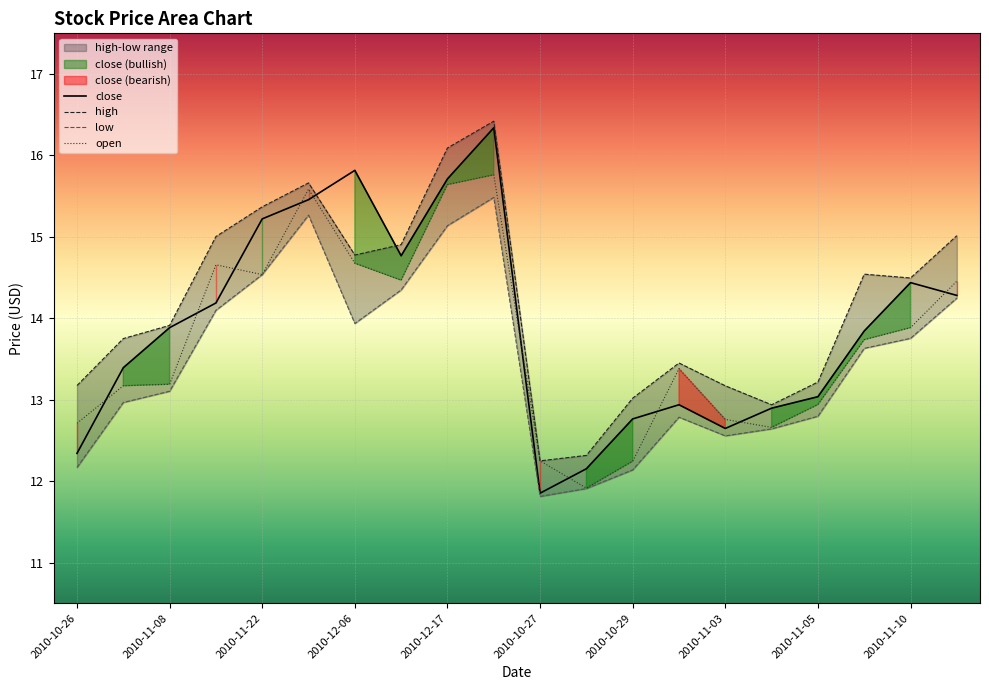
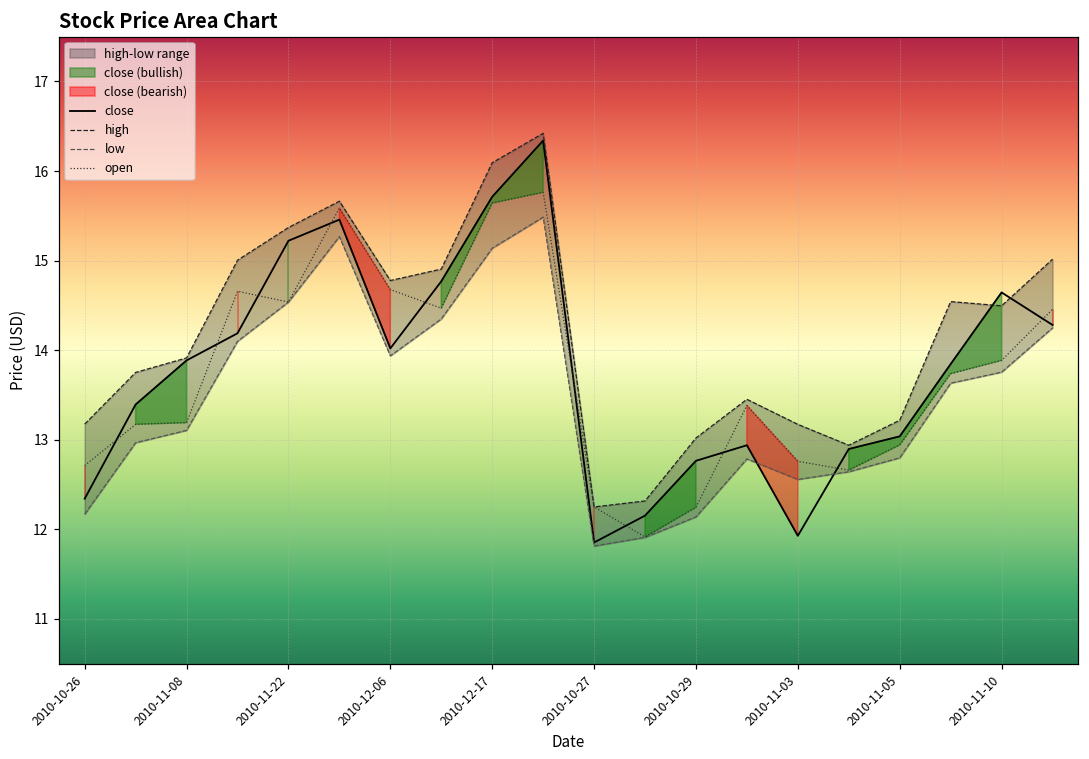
  {
    "close": {
      "2010-10-26": 12.3,
      "2010-11-22": 15.2,
-     "2010-12-06": 15.8,
+     "2010-12-06": 14.0,
      "2010-12-17": 15.7,
      "2010-10-27": 11.9,
      "2010-10-29": 12.8,
-     "2010-11-03": 12.6,
+     "2010-11-03": 11.9,
      "2010-11-05": 13.0,
-     "2010-11-10": 14.4
+     "2010-11-10": 14.6
    }
  }
